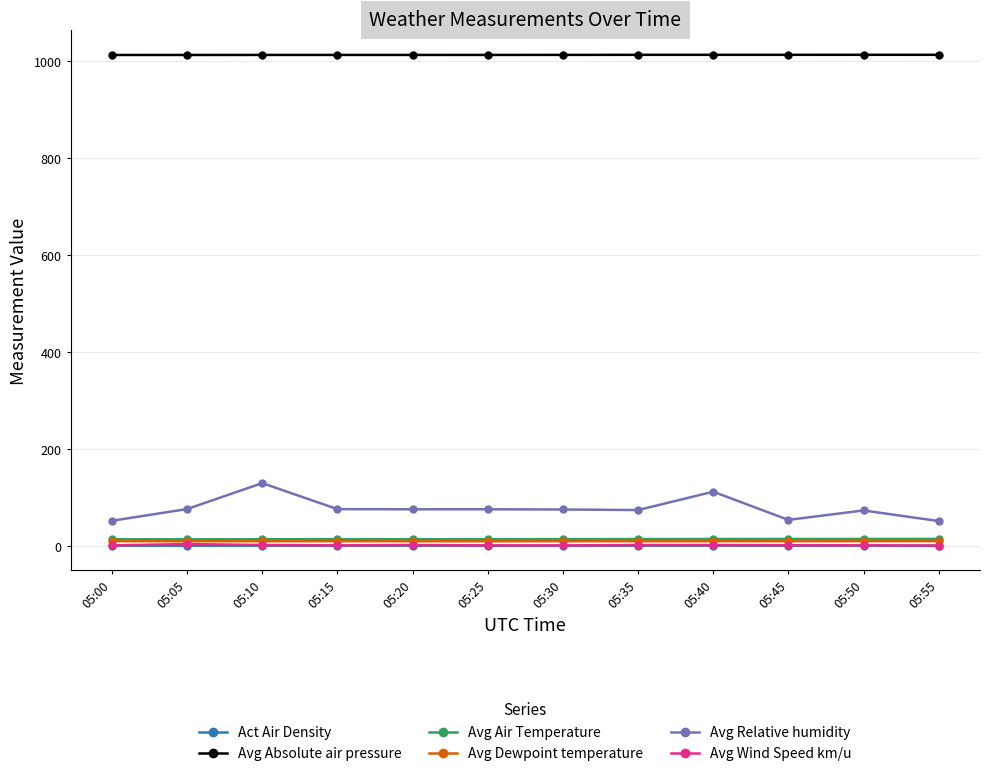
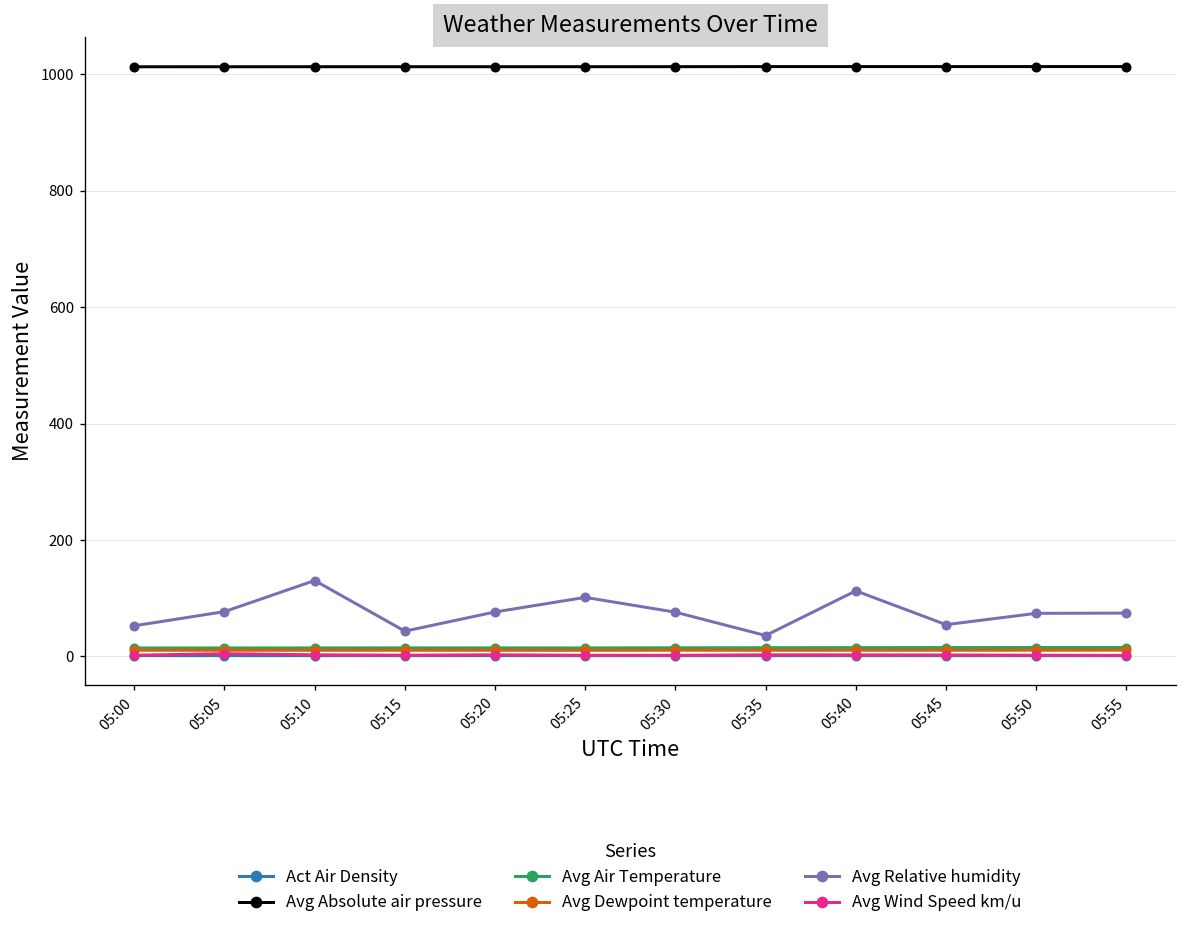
  {
    "Avg Absolute air pressure": {
      "05:00": 1010,
      "05:05": 1010,
      "05:10": 1010,
      "05:15": 1010,
      "05:20": 1010,
      "05:25": 1010,
      "05:30": 1010,
      "05:35": 1010,
      "05:40": 1010,
      "05:45": 1010,
      "05:50": 1010,
      "05:55": 1010
    },
    "Avg Relative humidity": {
      "05:00": 50,
      "05:05": 80,
      "05:10": 130,
-     "05:15": 80,
+     "05:15": 40,
      "05:20": 80,
-     "05:25": 80,
+     "05:25": 100,
      "05:30": 80,
-     "05:35": 70,
+     "05:35": 40,
      "05:40": 110,
      "05:45": 50,
      "05:50": 70,
-     "05:55": 50
+     "05:55": 70
    }
  }
